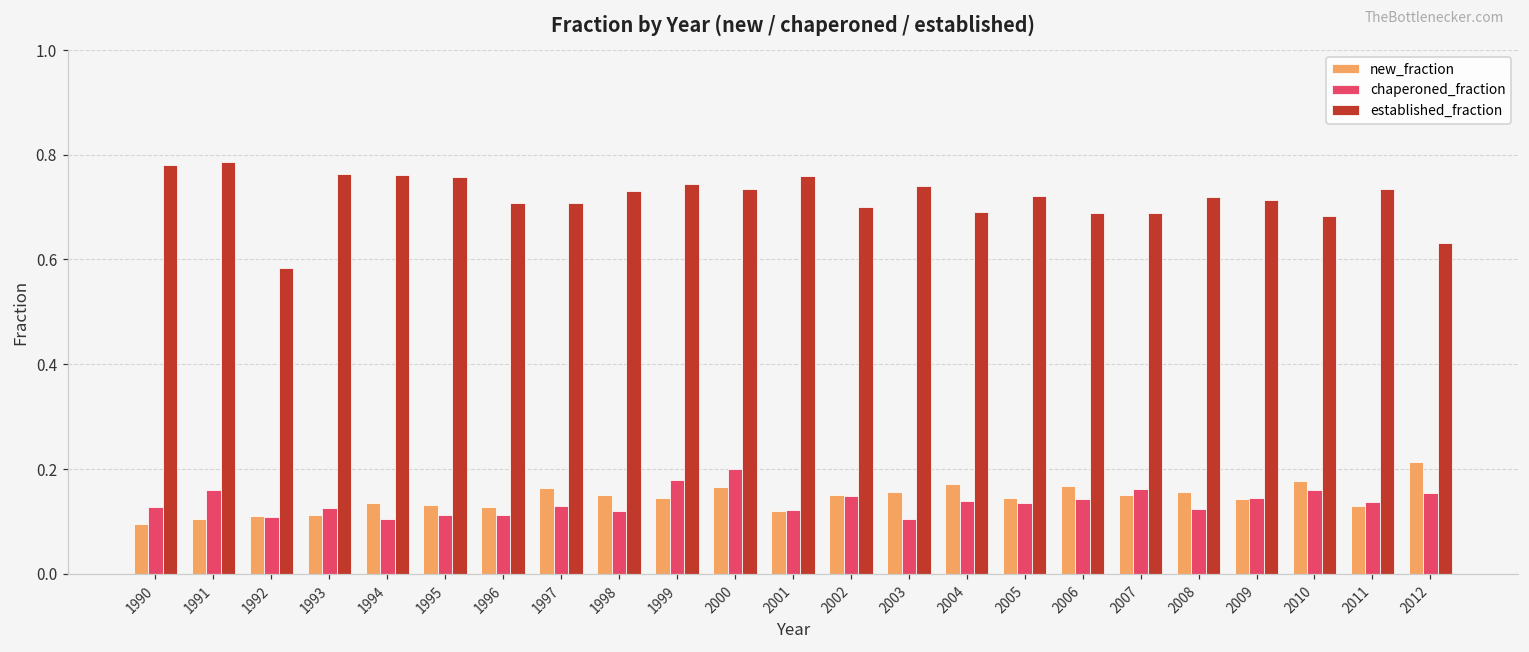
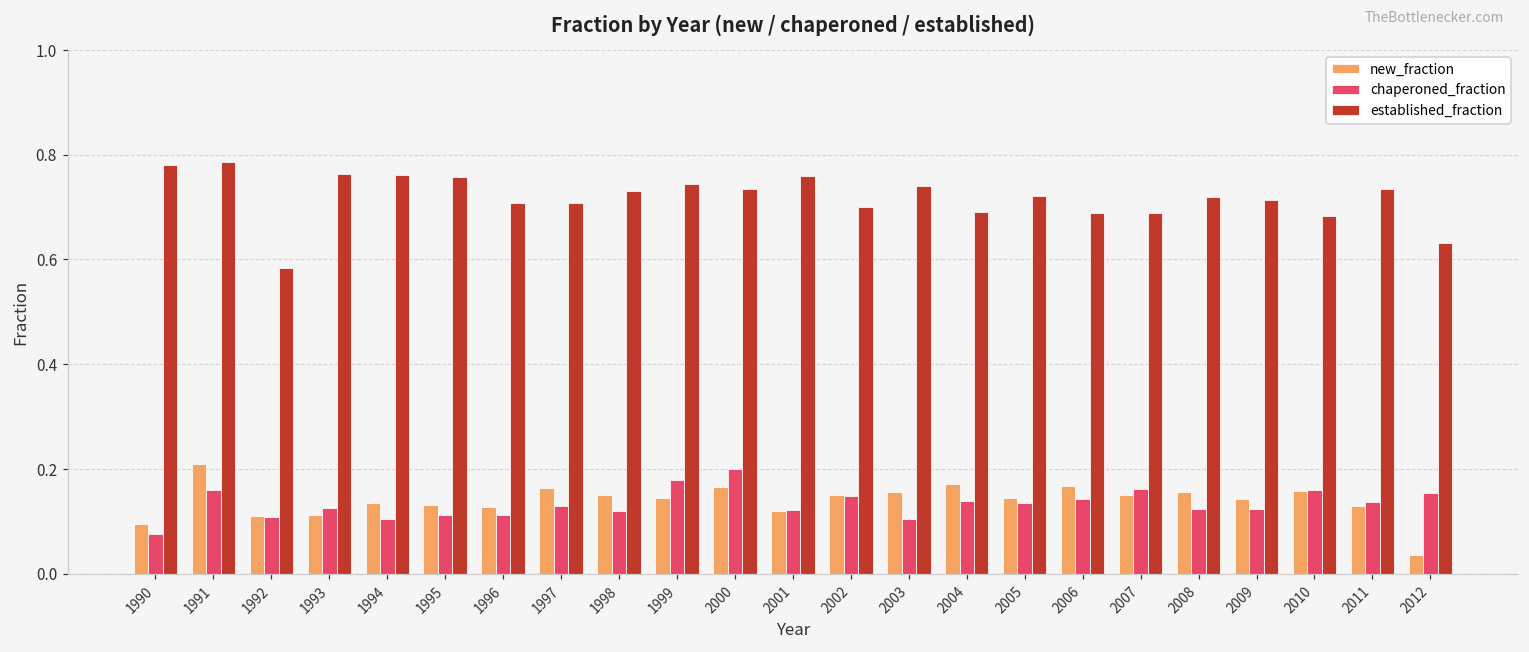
  {
    "new_fraction": {
      "1990": 0.09,
-     "1991": 0.11,
+     "1991": 0.21,
      "1992": 0.11,
      "1993": 0.11,
      "1994": 0.14,
      "1995": 0.13,
      "1996": 0.13,
      "1997": 0.16,
      "1998": 0.15,
      "1999": 0.14,
      "2000": 0.17,
      "2001": 0.12,
      "2002": 0.15,
      "2003": 0.16,
      "2004": 0.17,
      "2005": 0.14,
      "2006": 0.17,
      "2007": 0.15,
      "2008": 0.16,
      "2009": 0.14,
-     "2010": 0.18,
+     "2010": 0.16,
      "2011": 0.13,
-     "2012": 0.21
+     "2012": 0.04
    },
    "chaperoned_fraction": {
-     "1990": 0.13,
+     "1990": 0.08,
      "1991": 0.16,
      "1992": 0.11,
      "1993": 0.13,
      "1994": 0.10,
      "1995": 0.11,
      "1996": 0.11,
      "1997": 0.13,
      "1998": 0.12,
      "1999": 0.18,
      "2000": 0.20,
      "2001": 0.12,
      "2002": 0.15,
      "2003": 0.10,
      "2004": 0.14,
      "2005": 0.14,
      "2006": 0.14,
      "2007": 0.16,
      "2008": 0.12,
-     "2009": 0.14,
+     "2009": 0.12,
      "2010": 0.16,
      "2011": 0.14,
      "2012": 0.15
    },
    "established_fraction": {
      "1990": 0.78,
      "1991": 0.79,
      "1992": 0.58,
      "1993": 0.76,
      "1994": 0.76,
      "1995": 0.76,
      "1996": 0.71,
      "1997": 0.71,
      "1998": 0.73,
      "1999": 0.74,
      "2000": 0.73,
      "2001": 0.76,
      "2002": 0.70,
      "2003": 0.74,
      "2004": 0.69,
      "2005": 0.72,
      "2006": 0.69,
      "2007": 0.69,
      "2008": 0.72,
      "2009": 0.71,
      "2010": 0.68,
      "2011": 0.73,
      "2012": 0.63
    }
  }
